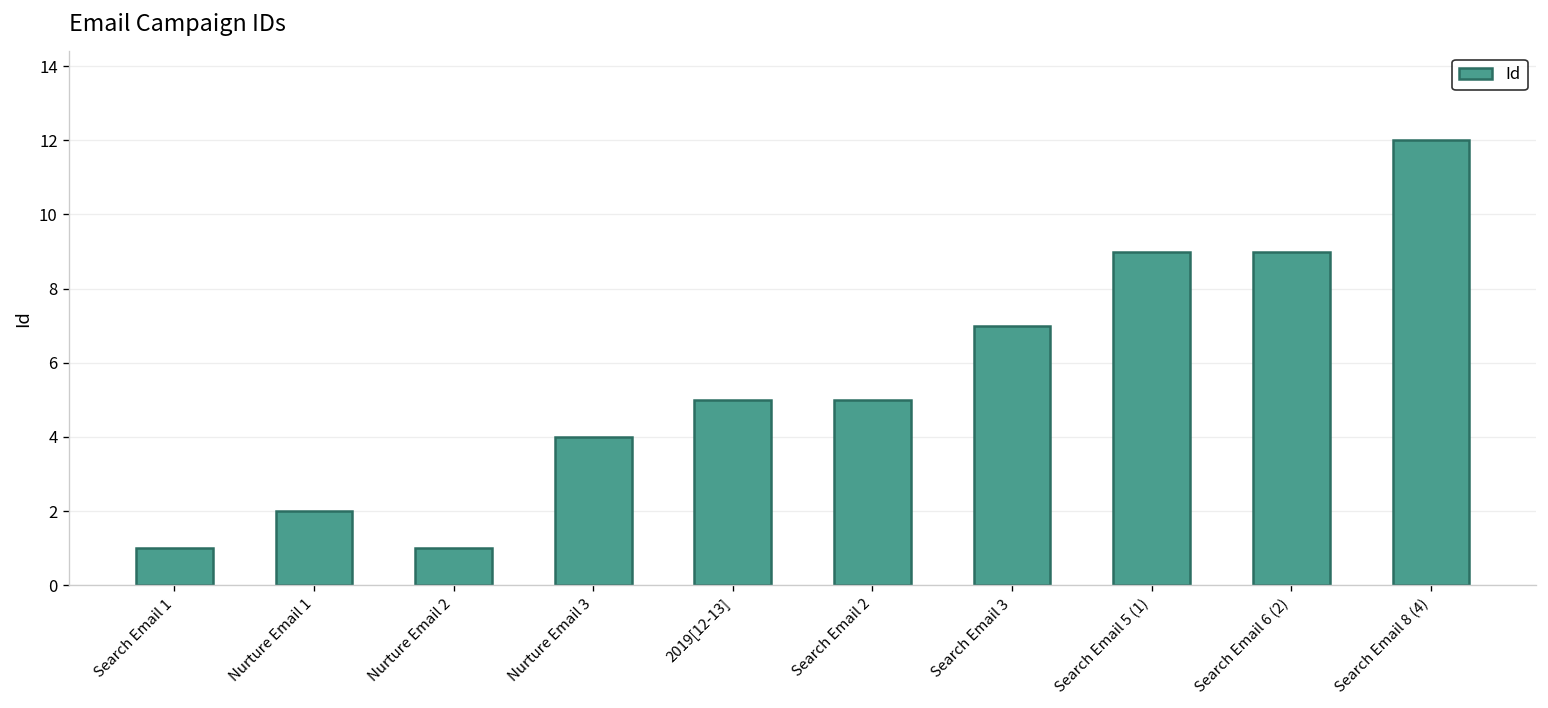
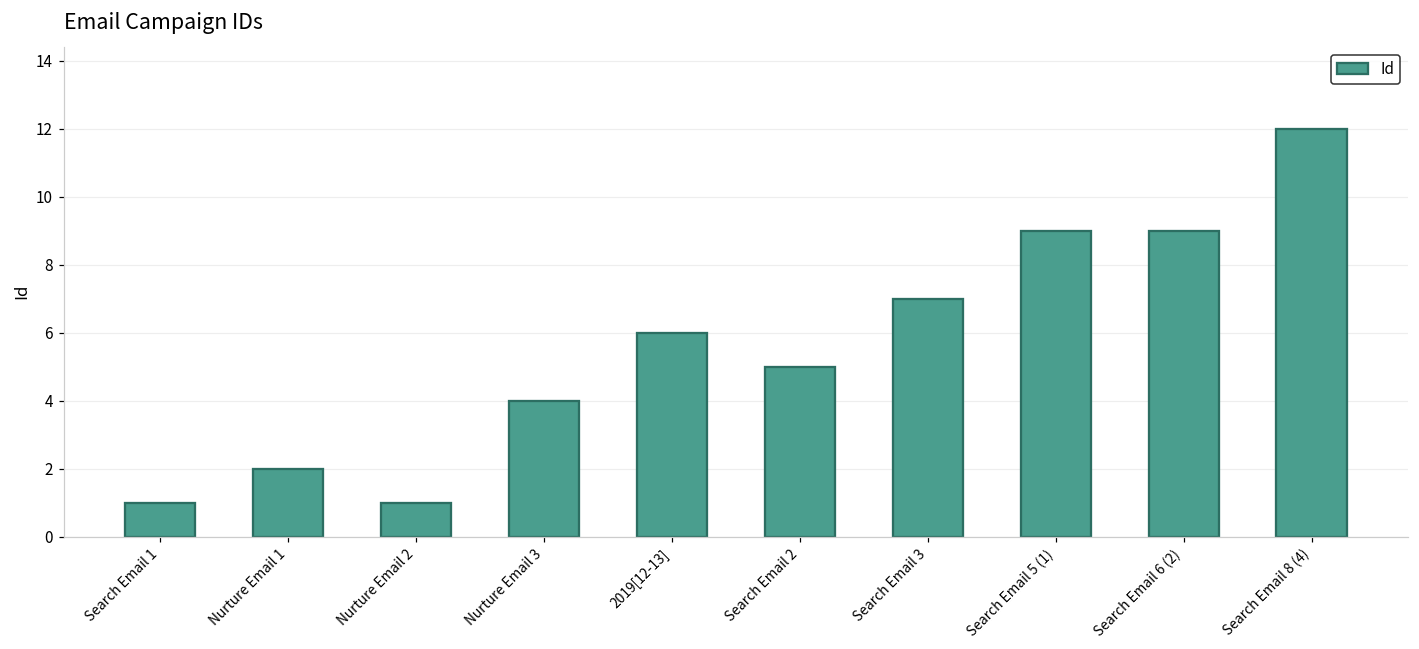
  {
    "Search Email 1": 1,
    "Nurture Email 1": 2,
    "Nurture Email 2": 1,
    "Nurture Email 3": 4,
-   "2019[12-13]": 5,
+   "2019[12-13]": 6,
    "Search Email 2": 5,
    "Search Email 3": 7,
    "Search Email 5 (1)": 9,
    "Search Email 6 (2)": 9,
    "Search Email 8 (4)": 12
  }
